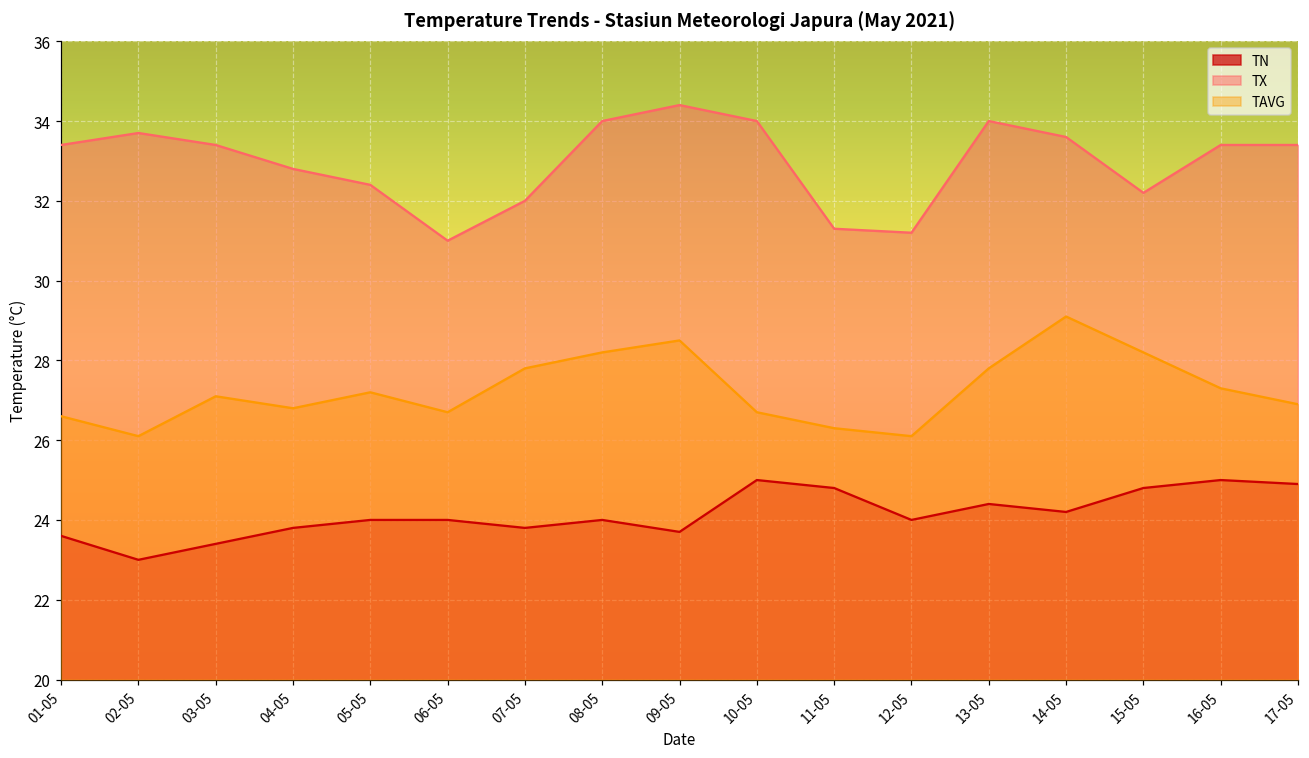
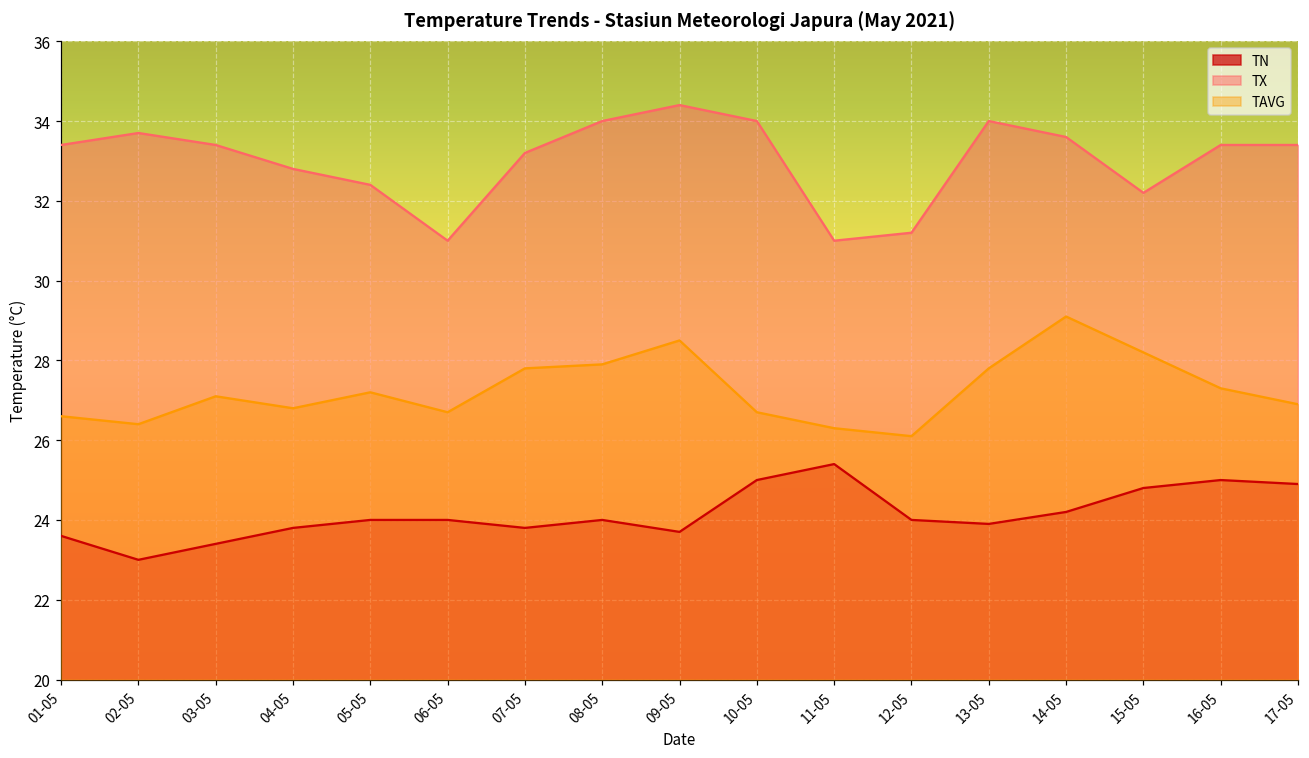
  {
    "TN": {
      "01-05": 23.6,
      "02-05": 23.0,
      "03-05": 23.4,
      "04-05": 23.8,
      "05-05": 24.0,
      "06-05": 24.0,
      "07-05": 23.8,
      "08-05": 24.0,
      "09-05": 23.7,
      "10-05": 25.0,
-     "11-05": 24.8,
+     "11-05": 25.4,
      "12-05": 24.0,
-     "13-05": 24.4,
+     "13-05": 23.9,
      "14-05": 24.2,
      "15-05": 24.8,
      "16-05": 25.0,
      "17-05": 24.9
    },
    "TX": {
      "01-05": 33.4,
      "02-05": 33.7,
      "03-05": 33.4,
      "04-05": 32.8,
      "05-05": 32.4,
      "06-05": 31.0,
-     "07-05": 32.0,
+     "07-05": 33.2,
      "08-05": 34.0,
      "09-05": 34.4,
      "10-05": 34.0,
-     "11-05": 31.3,
+     "11-05": 31.0,
      "12-05": 31.2,
      "13-05": 34.0,
      "14-05": 33.6,
      "15-05": 32.2,
      "16-05": 33.4,
      "17-05": 33.4
    },
    "TAVG": {
      "01-05": 26.6,
-     "02-05": 26.1,
+     "02-05": 26.4,
      "03-05": 27.1,
      "04-05": 26.8,
      "05-05": 27.2,
      "06-05": 26.7,
      "07-05": 27.8,
-     "08-05": 28.2,
+     "08-05": 27.9,
      "09-05": 28.5,
      "10-05": 26.7,
      "11-05": 26.3,
      "12-05": 26.1,
      "13-05": 27.8,
      "14-05": 29.1,
      "15-05": 28.2,
      "16-05": 27.3,
      "17-05": 26.9
    }
  }
